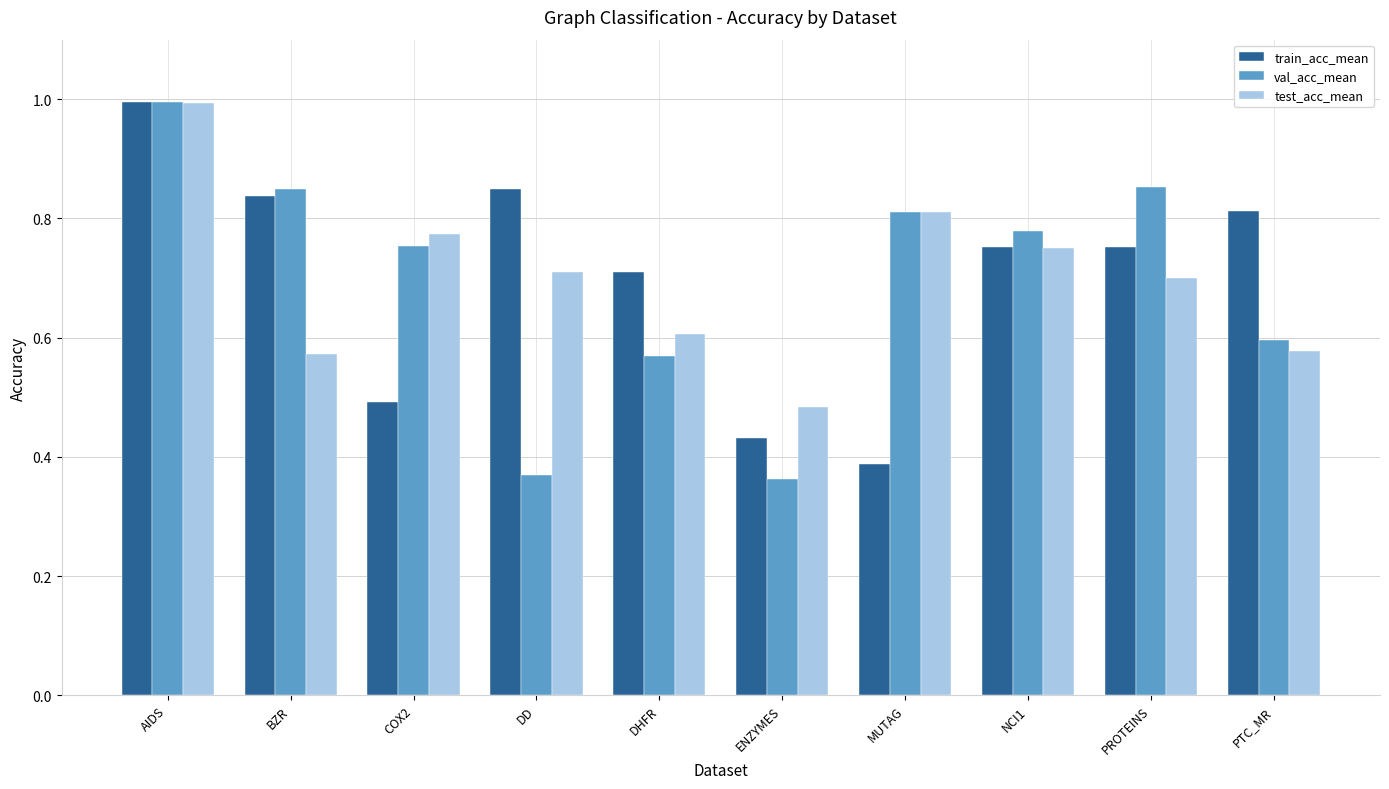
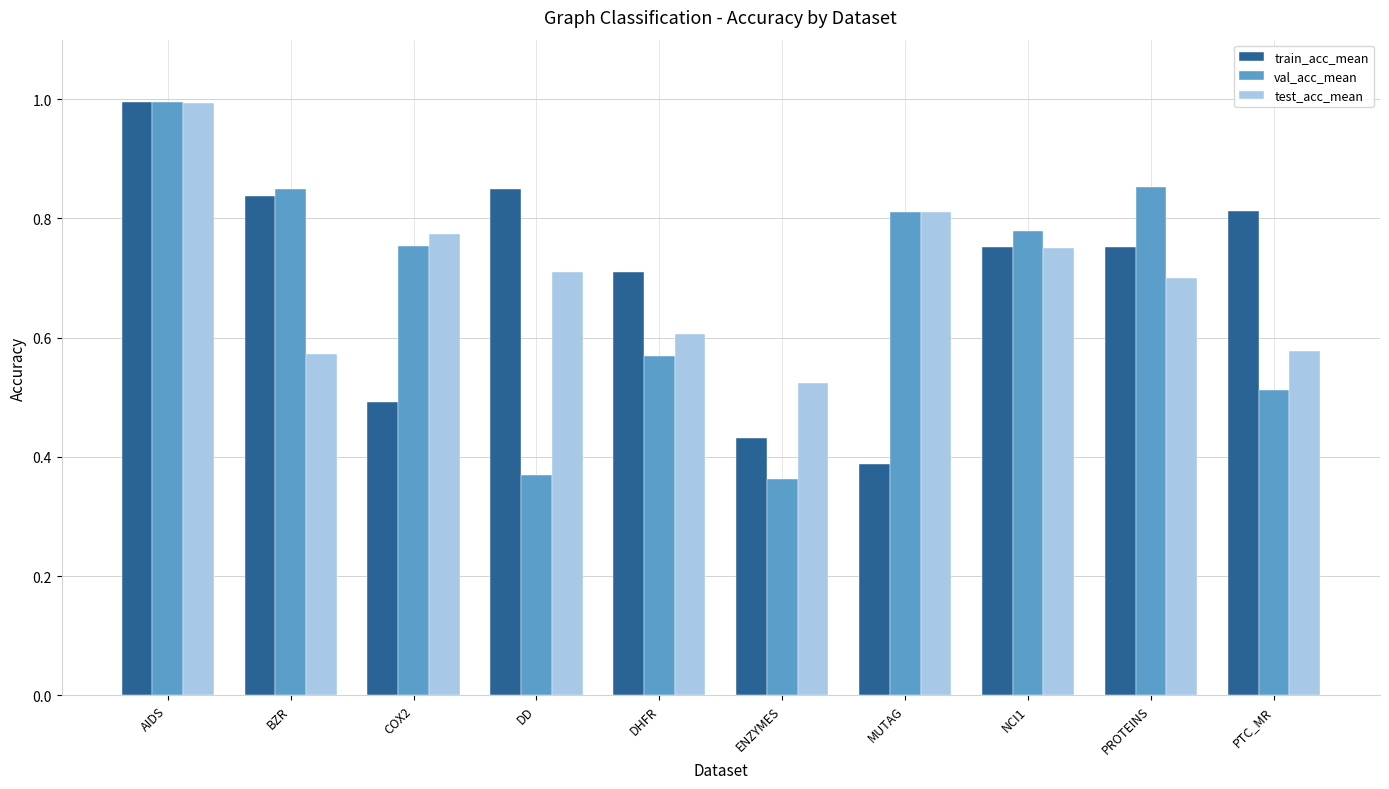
  {
    "train_acc_mean": {
      "AIDS": 1.00,
      "BZR": 0.84,
      "COX2": 0.49,
      "DD": 0.85,
      "DHFR": 0.71,
      "ENZYMES": 0.43,
      "MUTAG": 0.39,
      "NCI1": 0.75,
      "PROTEINS": 0.75,
      "PTC_MR": 0.81
    },
    "val_acc_mean": {
      "AIDS": 0.99,
      "BZR": 0.85,
      "COX2": 0.75,
      "DD": 0.37,
      "DHFR": 0.57,
      "ENZYMES": 0.36,
      "MUTAG": 0.81,
      "NCI1": 0.78,
      "PROTEINS": 0.85,
-     "PTC_MR": 0.60
+     "PTC_MR": 0.51
    },
    "test_acc_mean": {
      "AIDS": 0.99,
      "BZR": 0.57,
      "COX2": 0.77,
      "DD": 0.71,
      "DHFR": 0.61,
-     "ENZYMES": 0.48,
+     "ENZYMES": 0.52,
      "MUTAG": 0.81,
      "NCI1": 0.75,
      "PROTEINS": 0.70,
      "PTC_MR": 0.58
    }
  }
